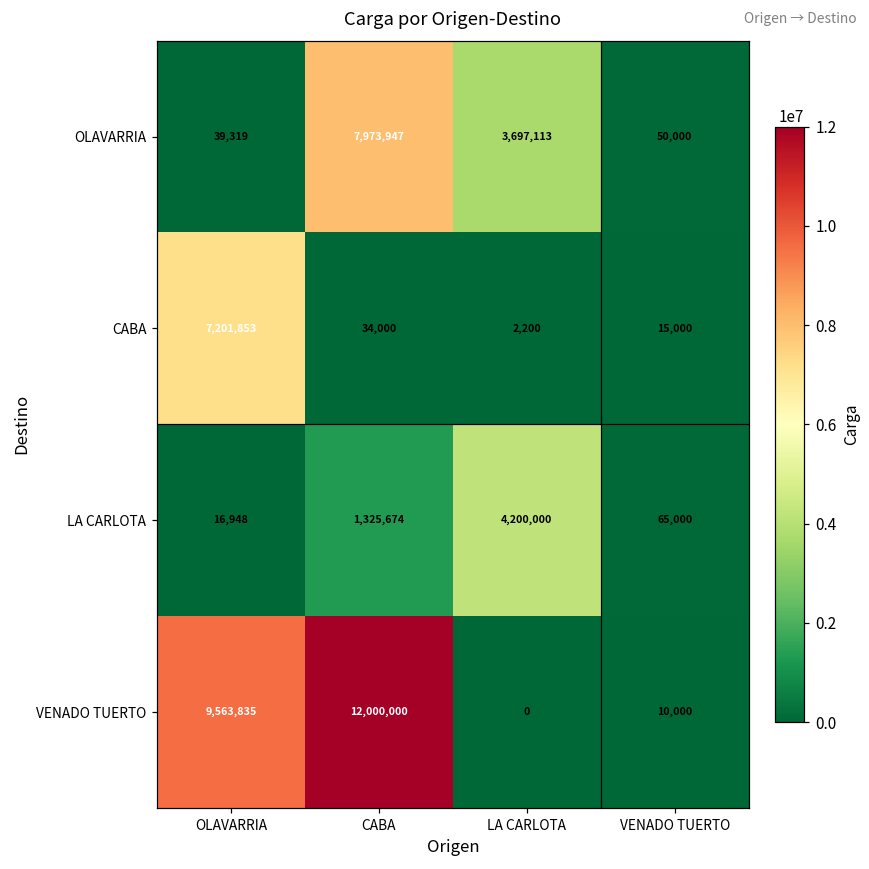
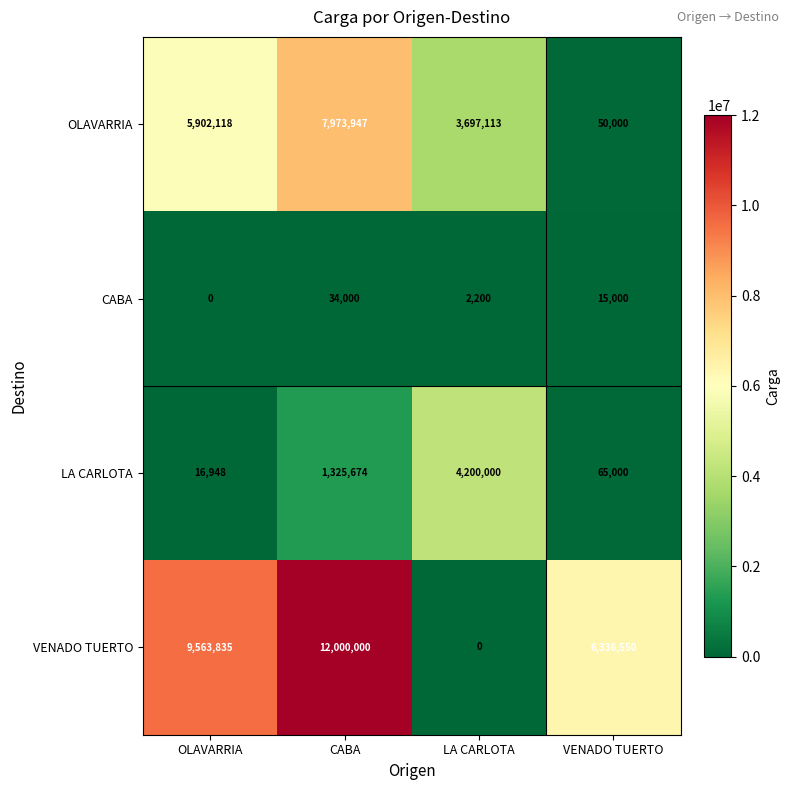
  {
    "OLAVARRIA": {
-     "OLAVARRIA": "39,319",
+     "OLAVARRIA": "5,902,118",
      "CABA": "7,973,947",
      "LA CARLOTA": "3,697,113",
      "VENADO TUERTO": "50,000"
    },
    "CABA": {
-     "OLAVARRIA": "7,201,853",
+     "OLAVARRIA": "0",
      "CABA": "34,000",
      "LA CARLOTA": "2,200",
      "VENADO TUERTO": "15,000"
    },
    "LA CARLOTA": {
      "OLAVARRIA": "16,948",
      "CABA": "1,325,674",
      "LA CARLOTA": "4,200,000",
      "VENADO TUERTO": "65,000"
    },
    "VENADO TUERTO": {
      "OLAVARRIA": "9,563,835",
      "CABA": "12,000,000",
      "LA CARLOTA": "0",
-     "VENADO TUERTO": "10,000"
+     "VENADO TUERTO": "6,336,550"
    }
  }
